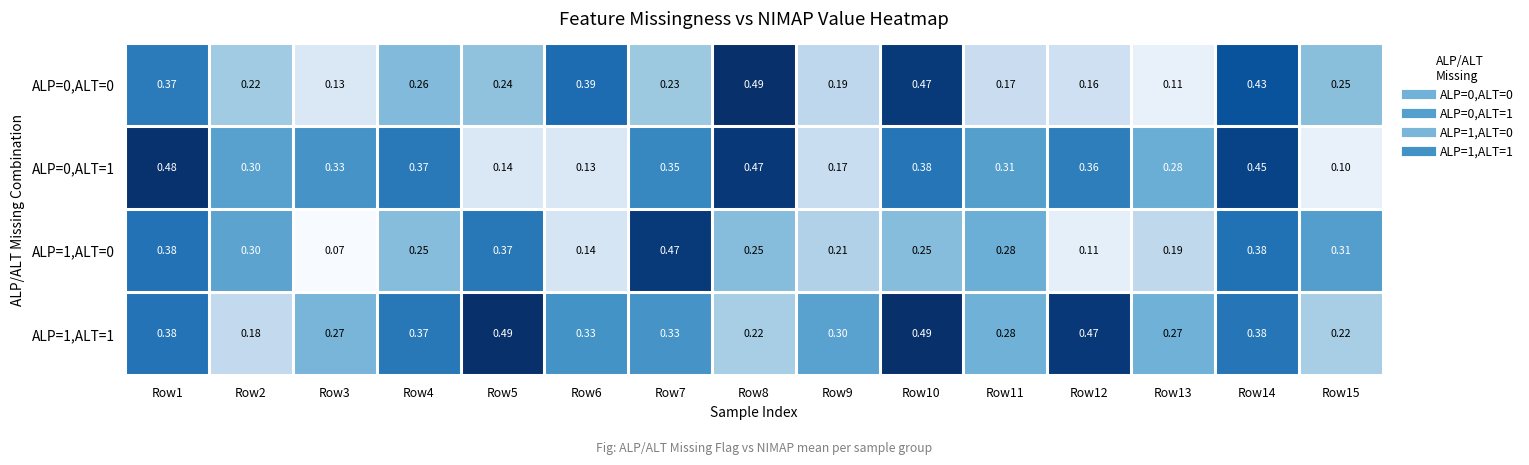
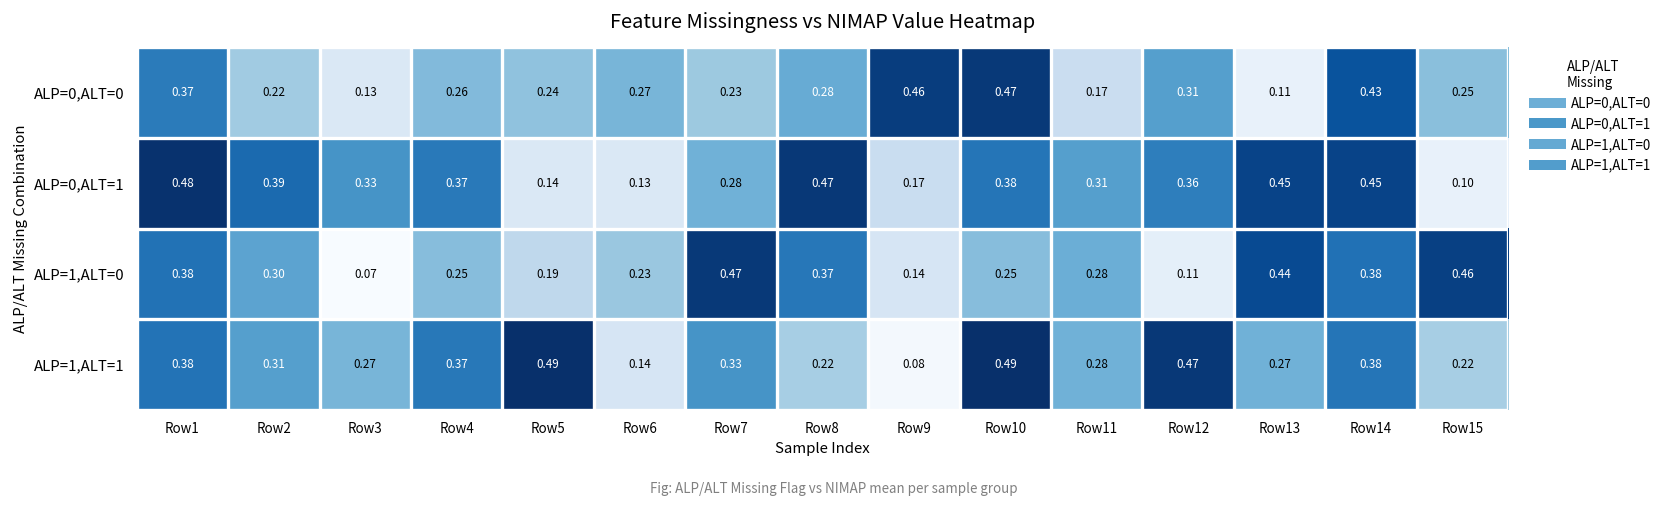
  {
    "ALP=0,ALT=0": {
      "Row1": 0.37,
      "Row2": 0.22,
      "Row3": 0.13,
      "Row4": 0.26,
      "Row5": 0.24,
-     "Row6": 0.39,
+     "Row6": 0.27,
      "Row7": 0.23,
-     "Row8": 0.49,
-     "Row9": 0.19,
+     "Row8": 0.28,
+     "Row9": 0.46,
      "Row10": 0.47,
      "Row11": 0.17,
-     "Row12": 0.16,
+     "Row12": 0.31,
      "Row13": 0.11,
      "Row14": 0.43,
      "Row15": 0.25
    },
    "ALP=0,ALT=1": {
      "Row1": 0.48,
-     "Row2": 0.30,
+     "Row2": 0.39,
      "Row3": 0.33,
      "Row4": 0.37,
      "Row5": 0.14,
      "Row6": 0.13,
-     "Row7": 0.35,
+     "Row7": 0.28,
      "Row8": 0.47,
      "Row9": 0.17,
      "Row10": 0.38,
      "Row11": 0.31,
      "Row12": 0.36,
-     "Row13": 0.28,
+     "Row13": 0.45,
      "Row14": 0.45,
      "Row15": 0.10
    },
    "ALP=1,ALT=0": {
      "Row1": 0.38,
      "Row2": 0.30,
      "Row3": 0.07,
      "Row4": 0.25,
-     "Row5": 0.37,
-     "Row6": 0.14,
+     "Row5": 0.19,
+     "Row6": 0.23,
      "Row7": 0.47,
-     "Row8": 0.25,
-     "Row9": 0.21,
+     "Row8": 0.37,
+     "Row9": 0.14,
      "Row10": 0.25,
      "Row11": 0.28,
      "Row12": 0.11,
-     "Row13": 0.19,
+     "Row13": 0.44,
      "Row14": 0.38,
-     "Row15": 0.31
+     "Row15": 0.46
    },
    "ALP=1,ALT=1": {
      "Row1": 0.38,
-     "Row2": 0.18,
+     "Row2": 0.31,
      "Row3": 0.27,
      "Row4": 0.37,
      "Row5": 0.49,
-     "Row6": 0.33,
+     "Row6": 0.14,
      "Row7": 0.33,
      "Row8": 0.22,
-     "Row9": 0.30,
+     "Row9": 0.08,
      "Row10": 0.49,
      "Row11": 0.28,
      "Row12": 0.47,
      "Row13": 0.27,
      "Row14": 0.38,
      "Row15": 0.22
    }
  }
